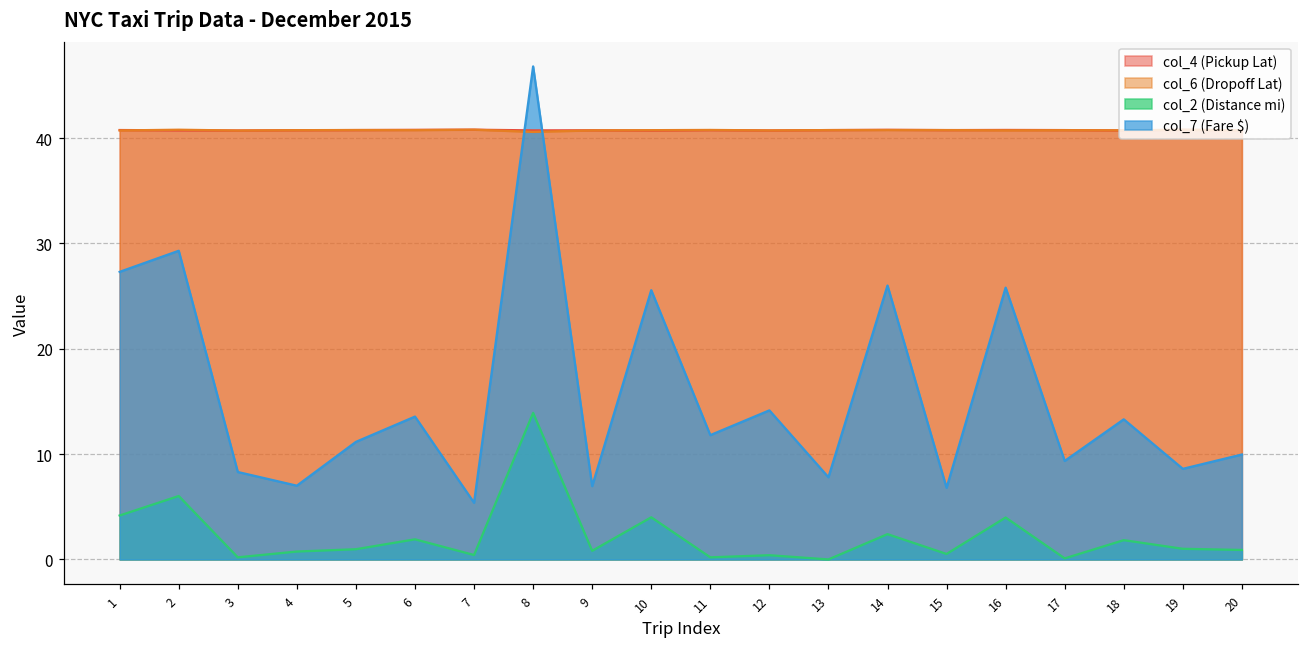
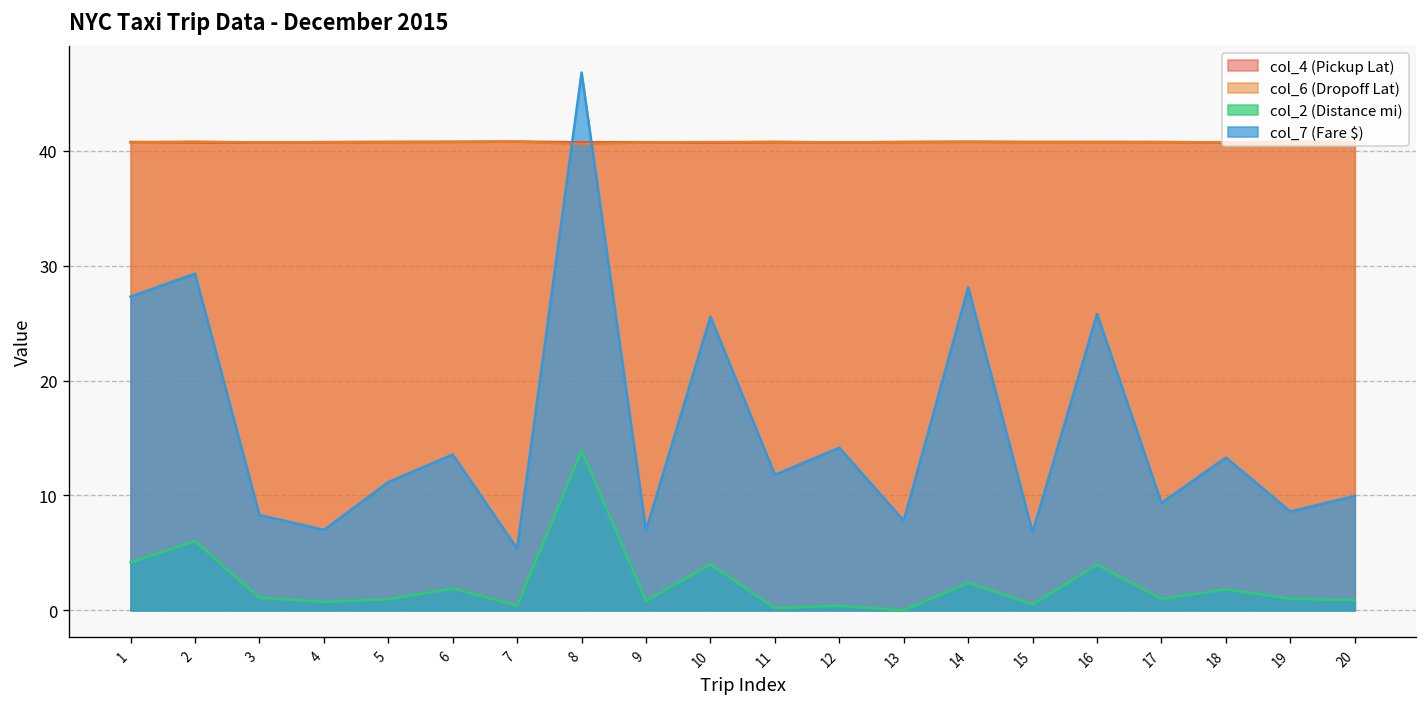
  {
    "col_2 (Distance mi)": {
      "1": 4,
      "2": 6,
-     "3": 0,
+     "3": 1,
      "4": 1,
      "5": 1,
      "6": 2,
      "7": 0,
      "8": 14,
      "9": 1,
      "10": 4,
      "11": 0,
      "12": 0,
      "13": 0,
      "14": 2,
      "15": 1,
      "16": 4,
-     "17": 0,
+     "17": 1,
      "18": 2,
      "19": 1,
      "20": 1
    },
    "col_7 (Fare $)": {
      "1": 27,
      "2": 29,
      "3": 8,
      "4": 7,
      "5": 11,
      "6": 14,
      "7": 5,
      "8": 47,
      "9": 7,
      "10": 26,
      "11": 12,
      "12": 14,
      "13": 8,
-     "14": 26,
+     "14": 28,
      "15": 7,
      "16": 26,
      "17": 9,
      "18": 13,
      "19": 9,
      "20": 10
    }
  }
